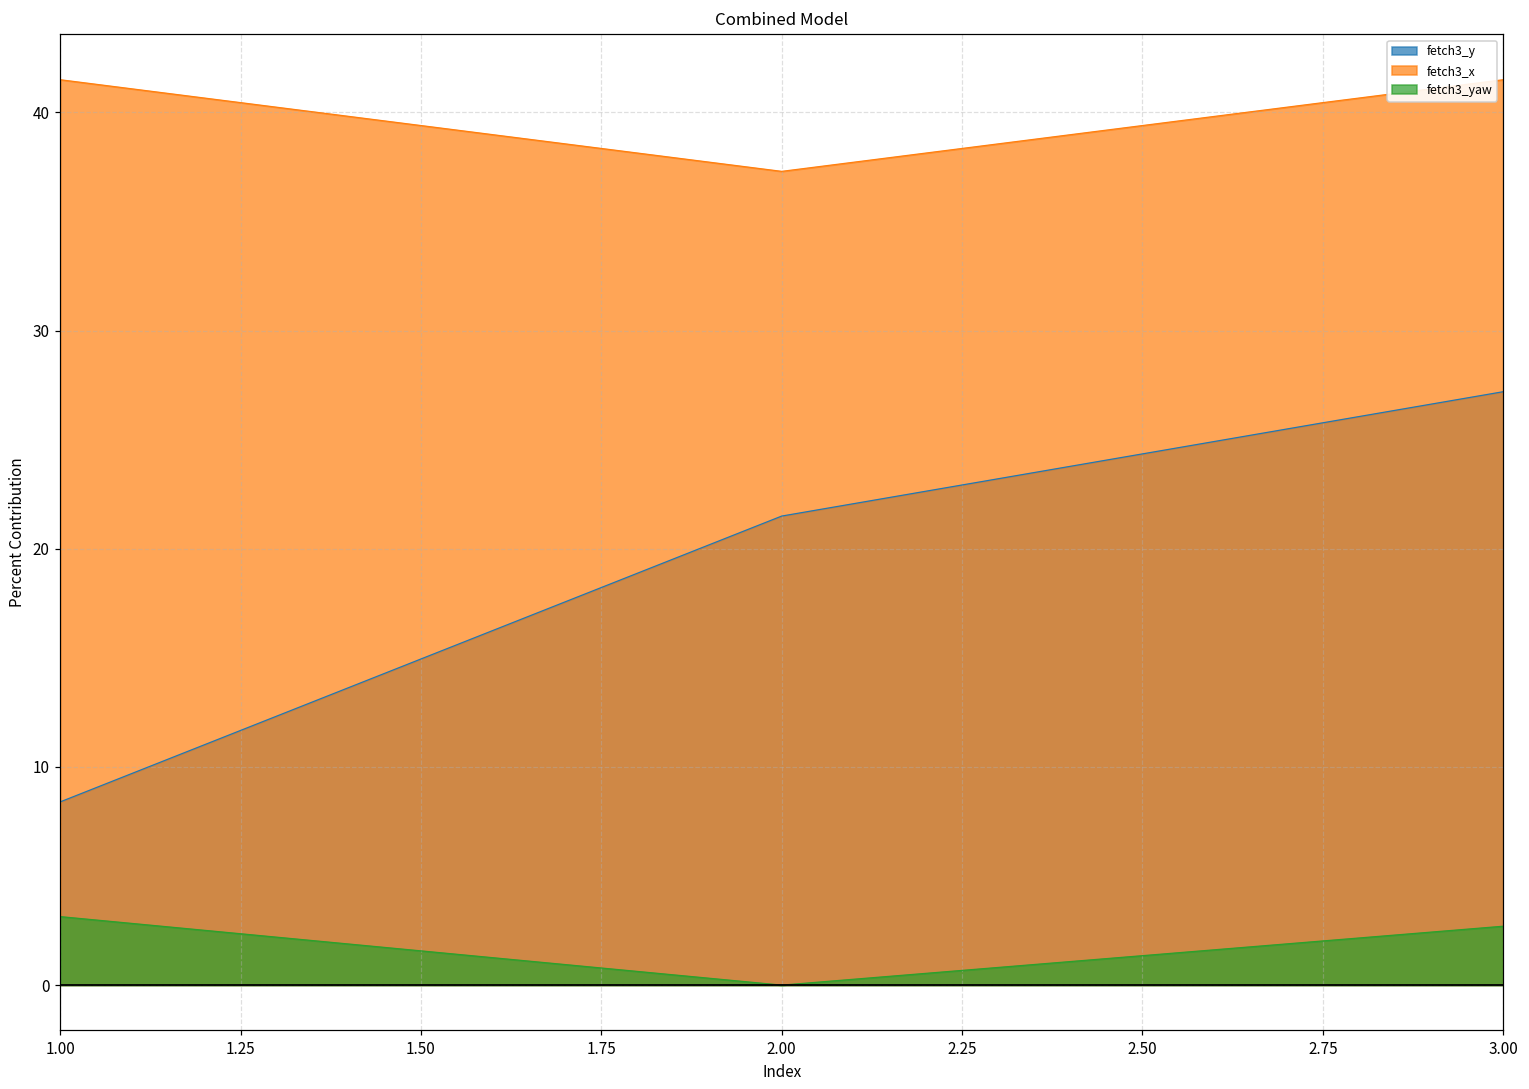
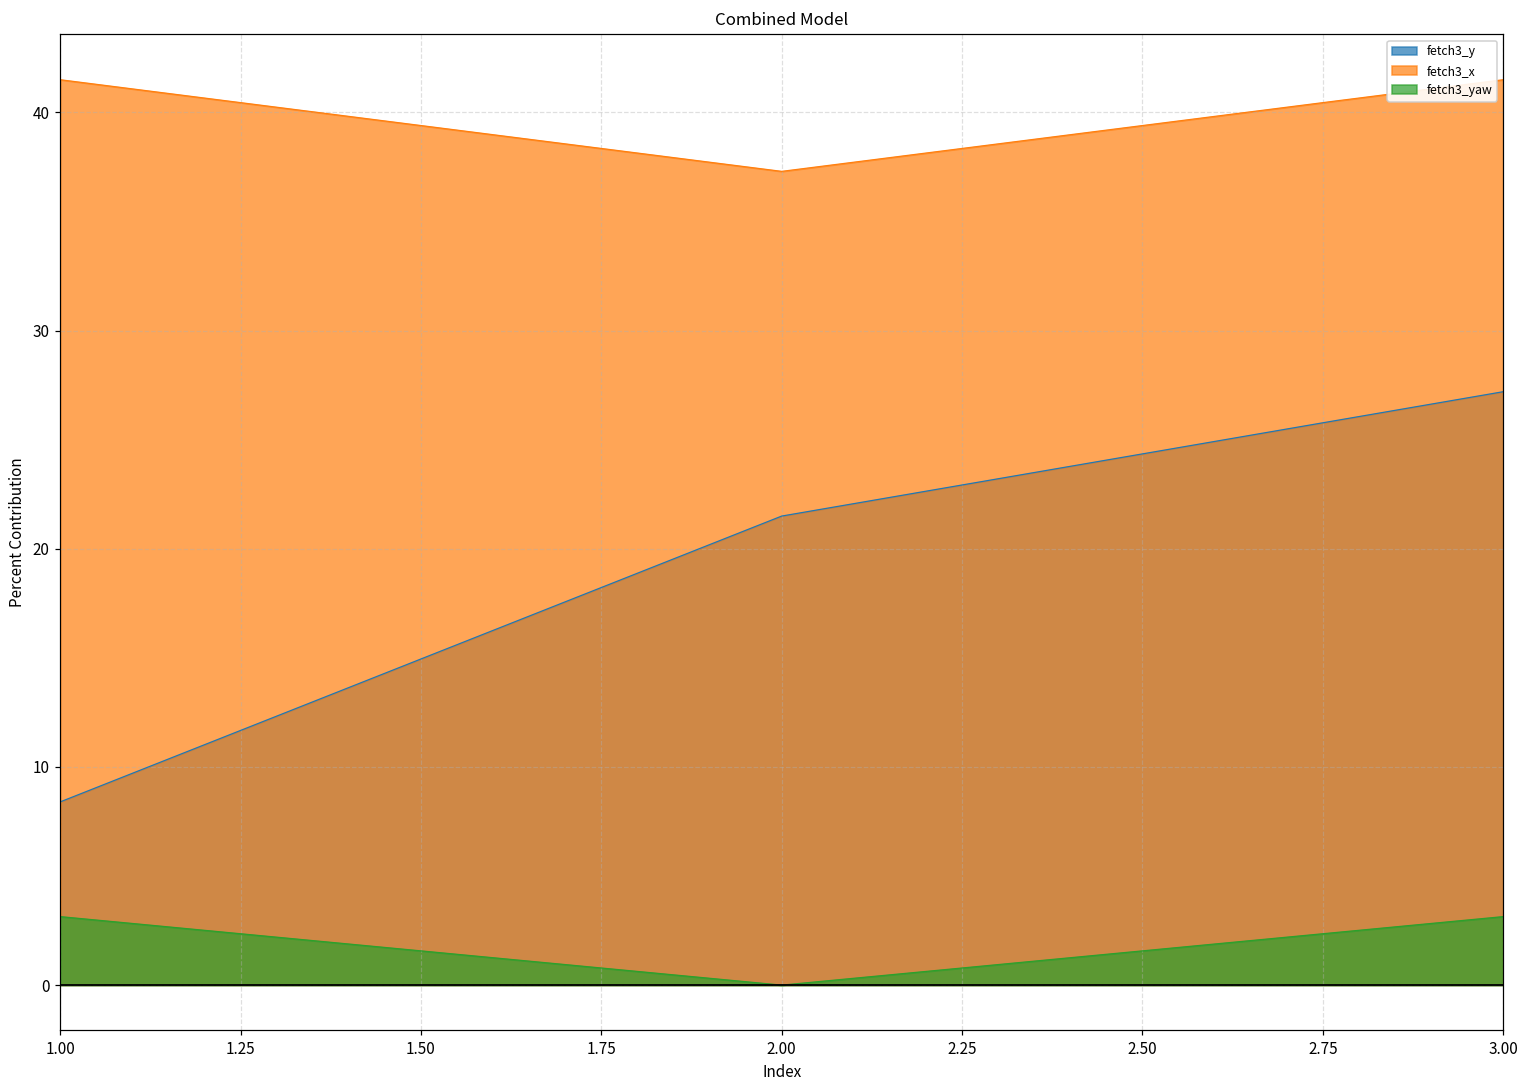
  {
    "fetch3_y": {
      "1.00": 8.4,
      "2.00": 21.5,
      "3.00": 27.2
    },
    "fetch3_x": {
      "1.00": 41.5,
      "2.00": 37.3,
      "3.00": 41.5
    },
    "fetch3_yaw": {
      "1.00": 3.1,
      "2.00": 0.0,
-     "3.00": 2.7
+     "3.00": 3.1
    }
  }
